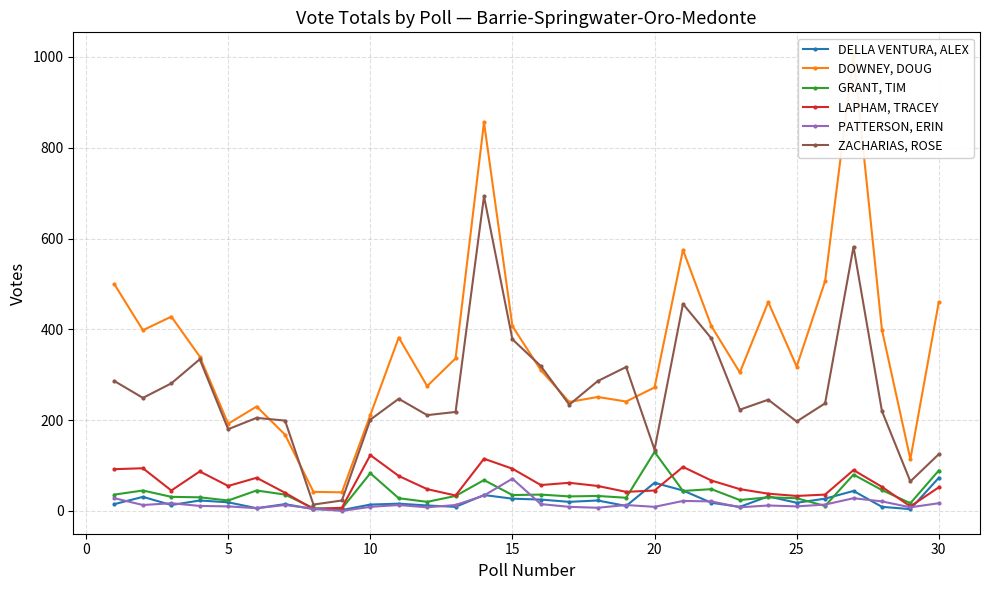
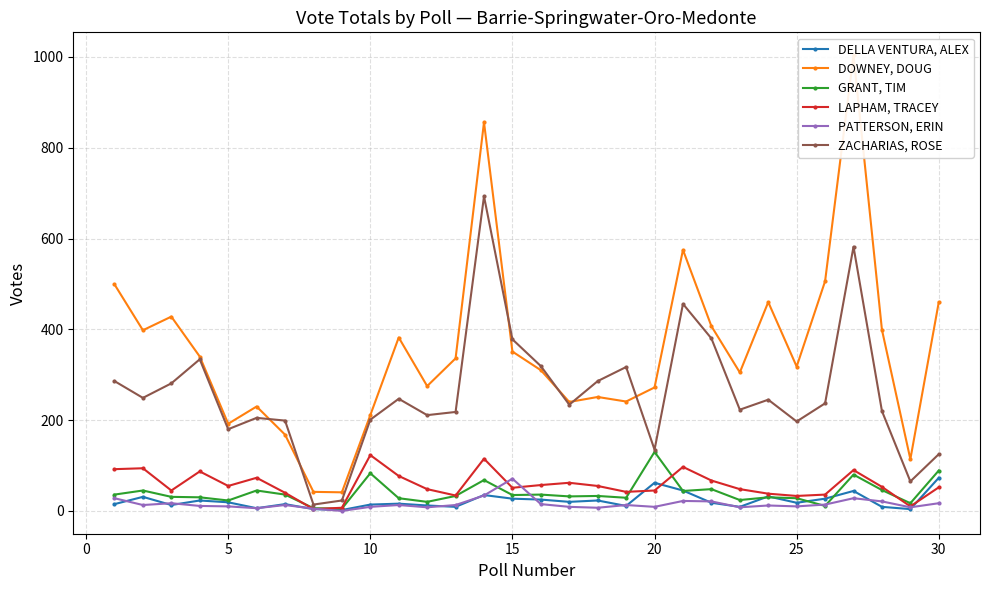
  {
    "DELLA VENTURA, ALEX": {
      "15": 30,
      "20": 60,
      "25": 20,
      "30": 70
    },
    "DOWNEY, DOUG": {
      "5": 190,
      "10": 210,
-     "15": 410,
+     "15": 350,
      "20": 270,
      "25": 320,
      "30": 460
    },
    "GRANT, TIM": {
      "10": 80,
      "15": 40,
      "30": 90
    },
    "LAPHAM, TRACEY": {
      "5": 60,
      "10": 120,
-     "15": 90,
+     "15": 50,
      "20": 50,
      "30": 50
    },
    "PATTERSON, ERIN": {
      "5": 10,
      "15": 70,
      "20": 10,
      "25": 10,
      "30": 20
    },
    "ZACHARIAS, ROSE": {
      "5": 180,
      "10": 200,
      "15": 380,
      "25": 200,
      "30": 130
    }
  }
